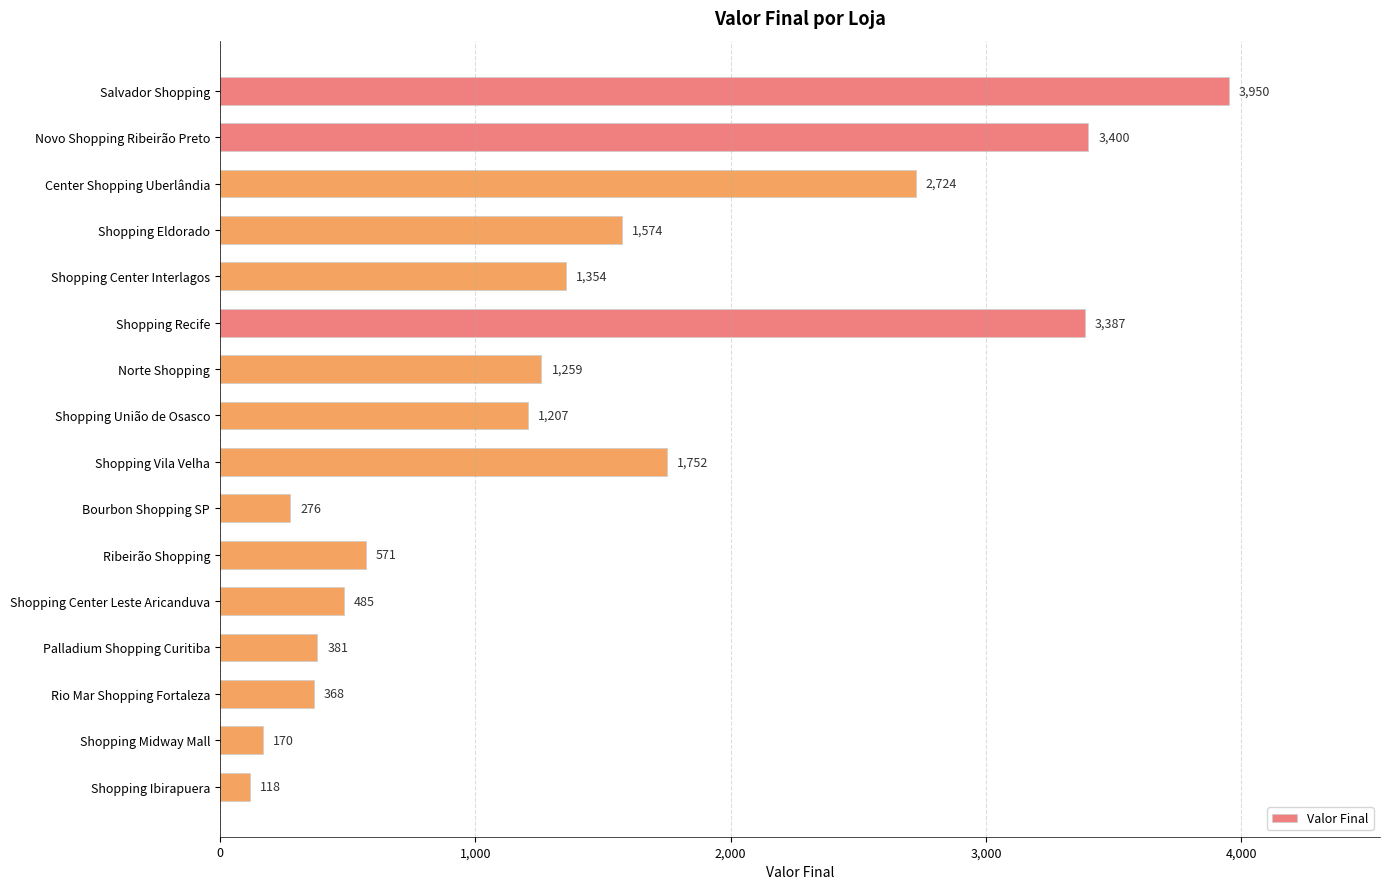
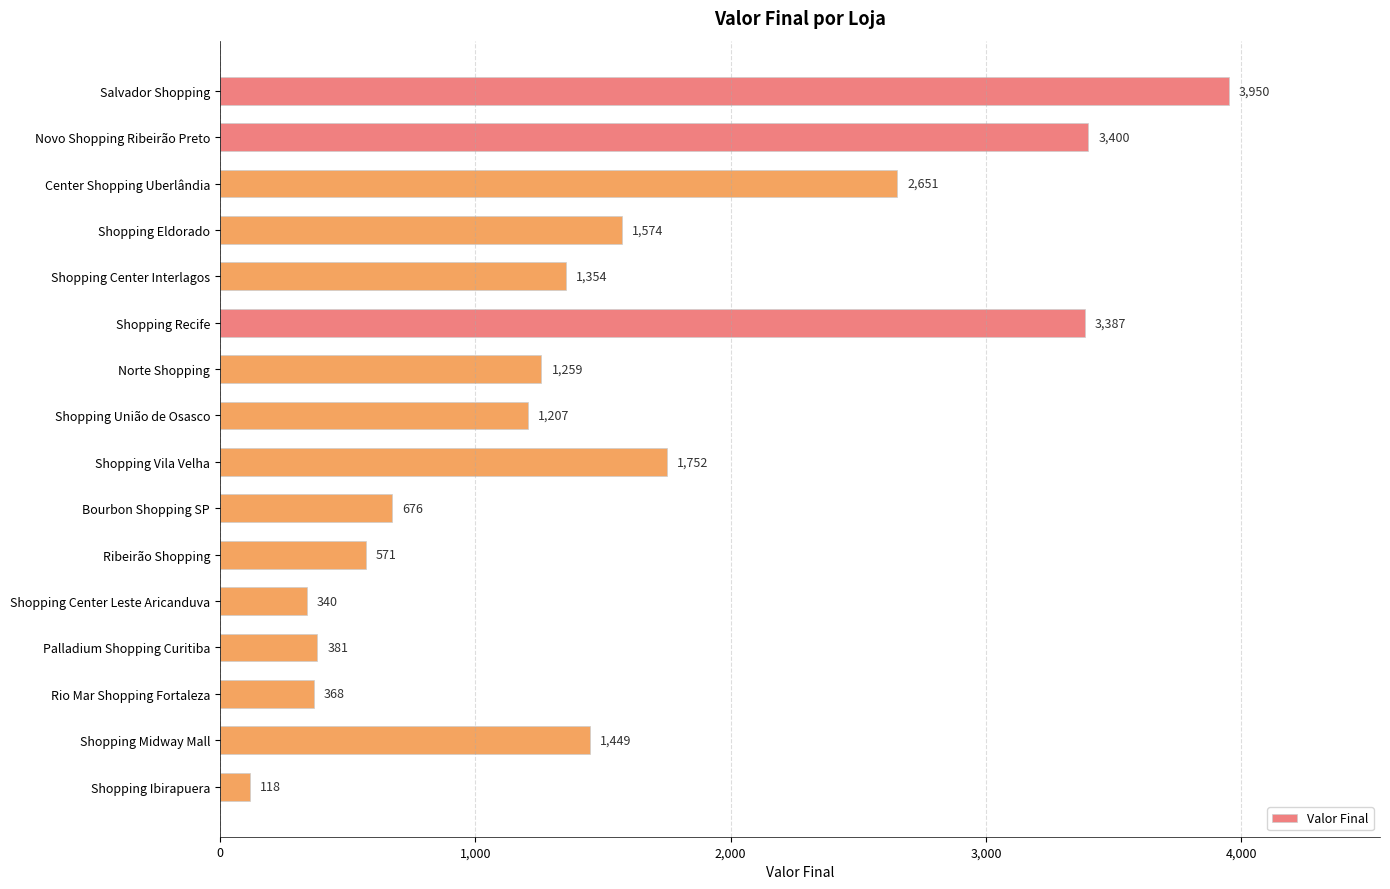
  {
    "Salvador Shopping": "3,950",
    "Novo Shopping Ribeirão Preto": "3,400",
-   "Center Shopping Uberlândia": "2,724",
+   "Center Shopping Uberlândia": "2,651",
    "Shopping Eldorado": "1,574",
    "Shopping Center Interlagos": "1,354",
    "Shopping Recife": "3,387",
    "Norte Shopping": "1,259",
    "Shopping União de Osasco": "1,207",
    "Shopping Vila Velha": "1,752",
-   "Bourbon Shopping SP": "276",
+   "Bourbon Shopping SP": "676",
    "Ribeirão Shopping": "571",
-   "Shopping Center Leste Aricanduva": "485",
+   "Shopping Center Leste Aricanduva": "340",
    "Palladium Shopping Curitiba": "381",
    "Rio Mar Shopping Fortaleza": "368",
-   "Shopping Midway Mall": "170",
+   "Shopping Midway Mall": "1,449",
    "Shopping Ibirapuera": "118"
  }
